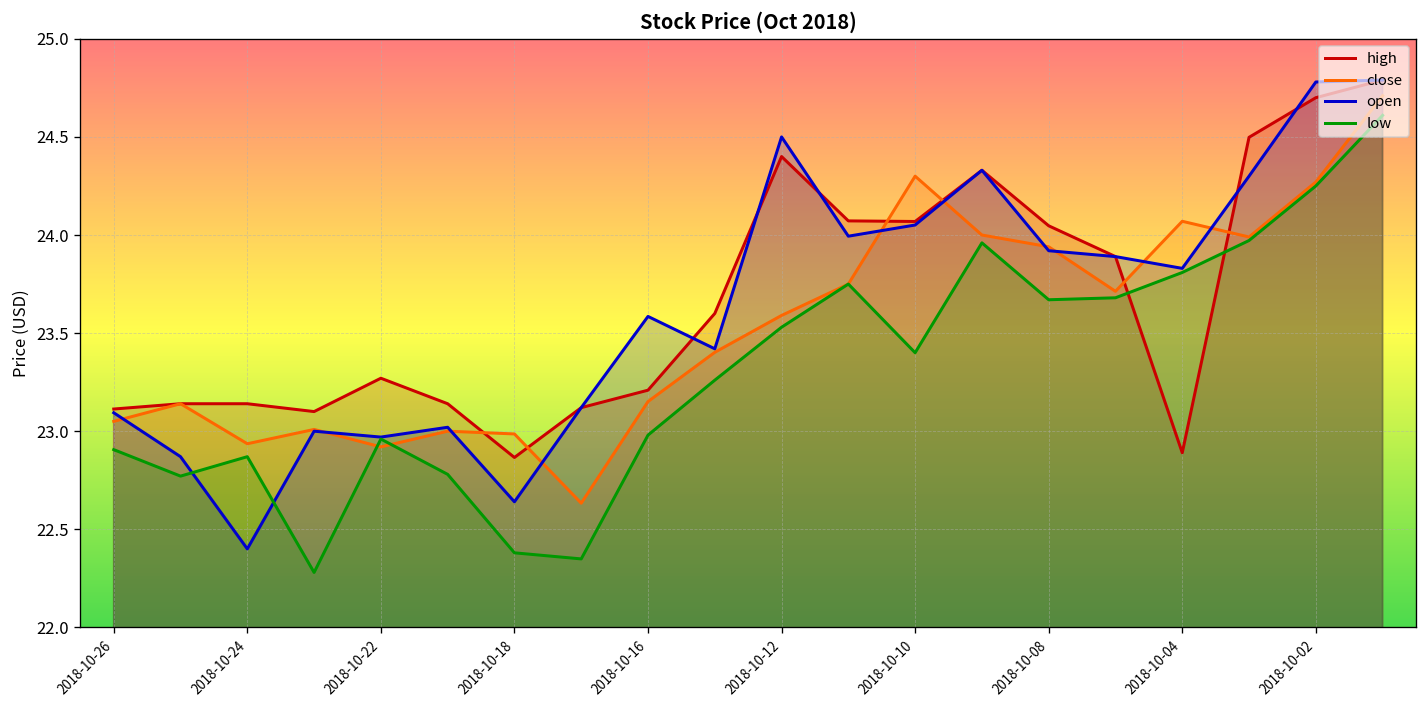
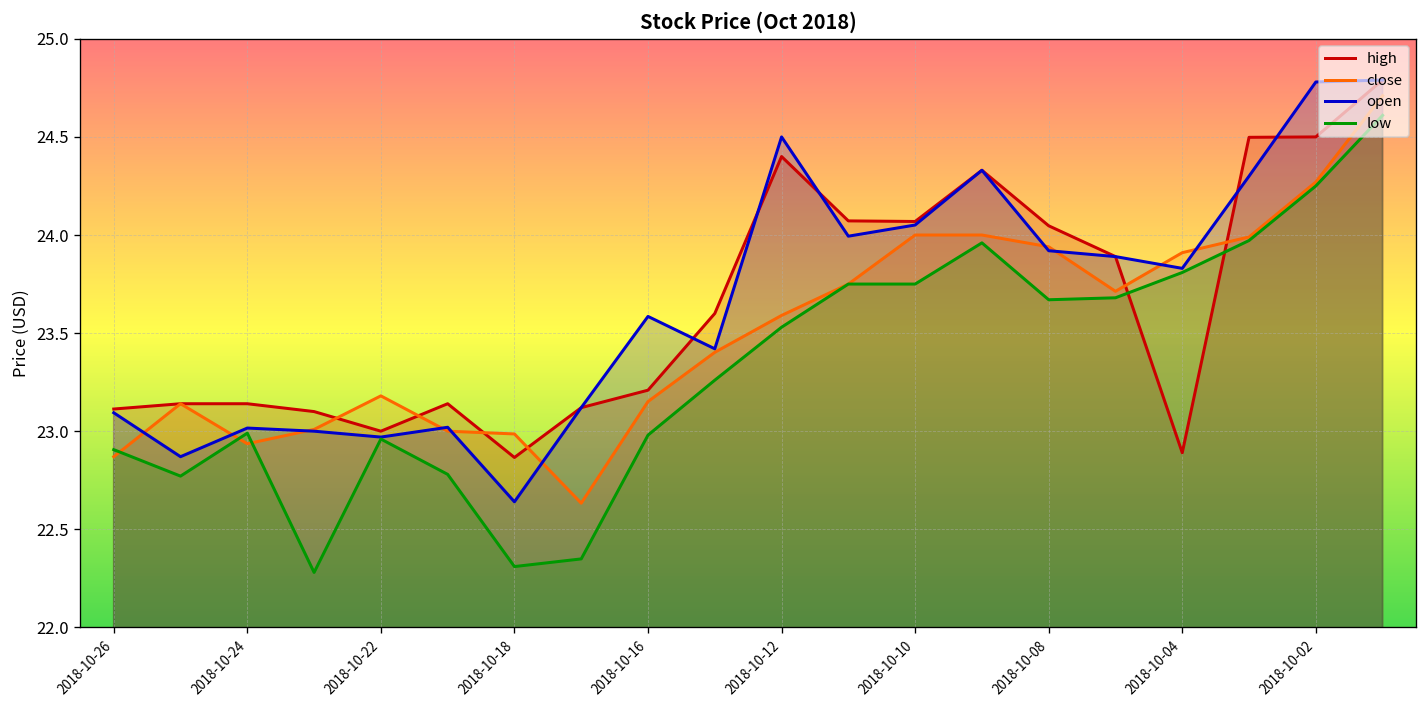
  {
    "high": {
      "2018-10-26": 23.11,
      "2018-10-24": 23.14,
-     "2018-10-22": 23.27,
+     "2018-10-22": 23.00,
      "2018-10-18": 22.87,
      "2018-10-16": 23.21,
      "2018-10-12": 24.40,
      "2018-10-10": 24.07,
      "2018-10-08": 24.05,
      "2018-10-04": 22.89,
-     "2018-10-02": 24.7
+     "2018-10-02": 24.5
    },
    "close": {
-     "2018-10-26": 23.05,
+     "2018-10-26": 22.87,
      "2018-10-24": 22.94,
-     "2018-10-22": 22.92,
+     "2018-10-22": 23.18,
      "2018-10-18": 22.99,
      "2018-10-16": 23.15,
      "2018-10-12": 23.59,
-     "2018-10-10": 24.3,
+     "2018-10-10": 24.0,
      "2018-10-08": 23.94,
-     "2018-10-04": 24.07,
+     "2018-10-04": 23.91,
      "2018-10-02": 24.27
    },
    "open": {
      "2018-10-26": 23.09,
-     "2018-10-24": 22.40,
+     "2018-10-24": 23.02,
      "2018-10-18": 22.64,
      "2018-10-16": 23.59,
      "2018-10-12": 24.50,
      "2018-10-10": 24.05,
      "2018-10-08": 23.92,
      "2018-10-04": 23.83,
      "2018-10-02": 24.78
    },
    "low": {
      "2018-10-26": 22.91,
-     "2018-10-24": 22.87,
-     "2018-10-18": 22.38,
+     "2018-10-24": 22.99,
+     "2018-10-18": 22.31,
      "2018-10-16": 22.98,
      "2018-10-12": 23.53,
-     "2018-10-10": 23.40,
+     "2018-10-10": 23.75,
      "2018-10-08": 23.67,
      "2018-10-04": 23.81,
      "2018-10-02": 24.25
    }
  }
